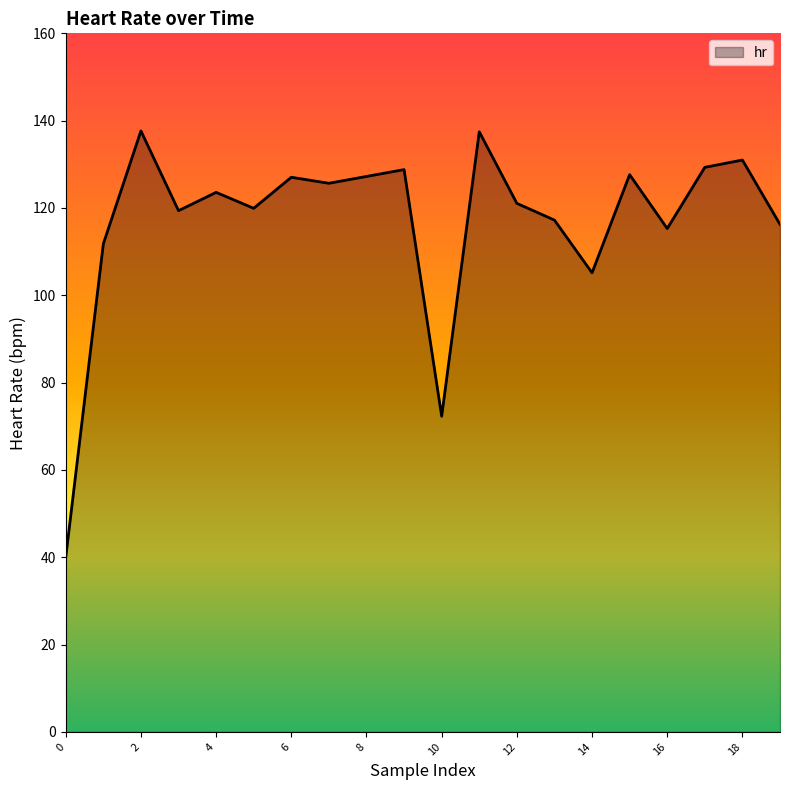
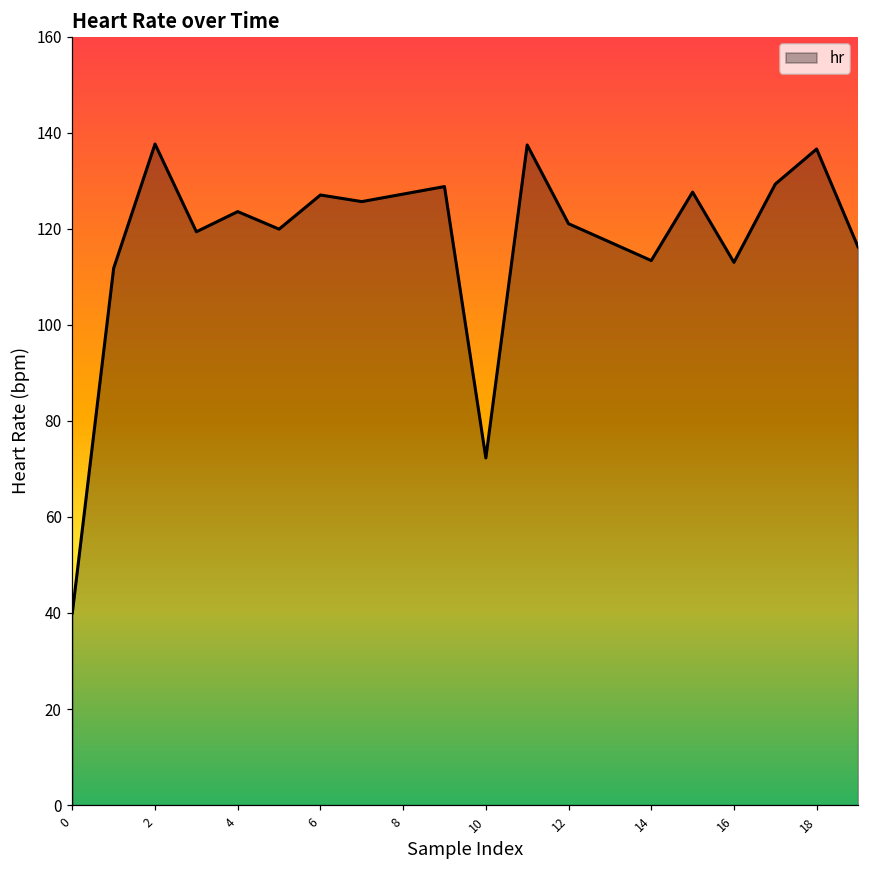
  {
    "0": 40,
    "2": 138,
    "4": 124,
    "6": 127,
    "8": 127,
    "10": 72,
    "12": 121,
-   "14": 105,
-   "16": 115,
-   "18": 131
+   "14": 113,
+   "16": 113,
+   "18": 137
  }
